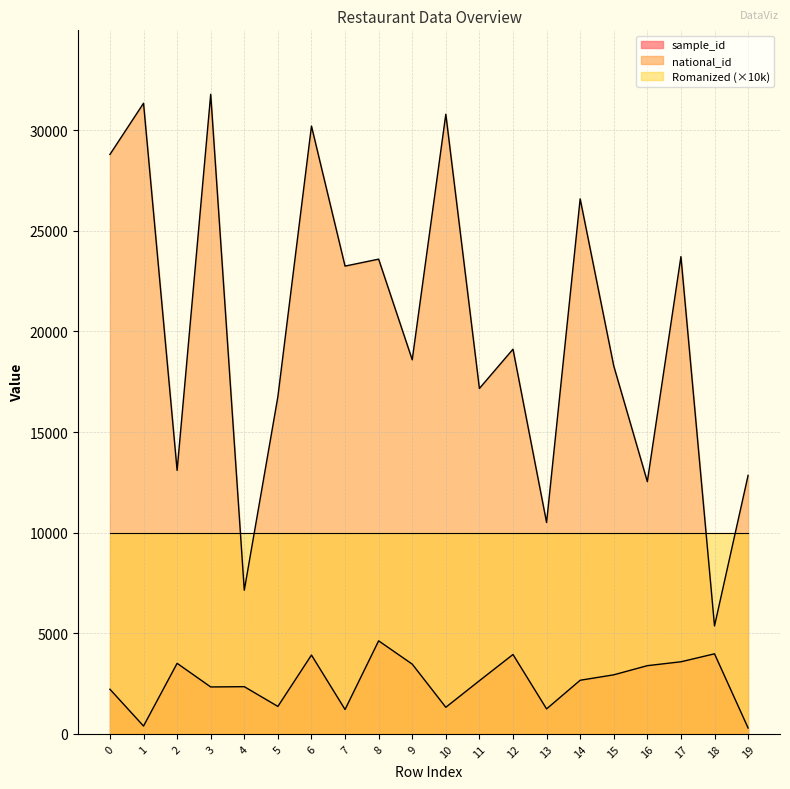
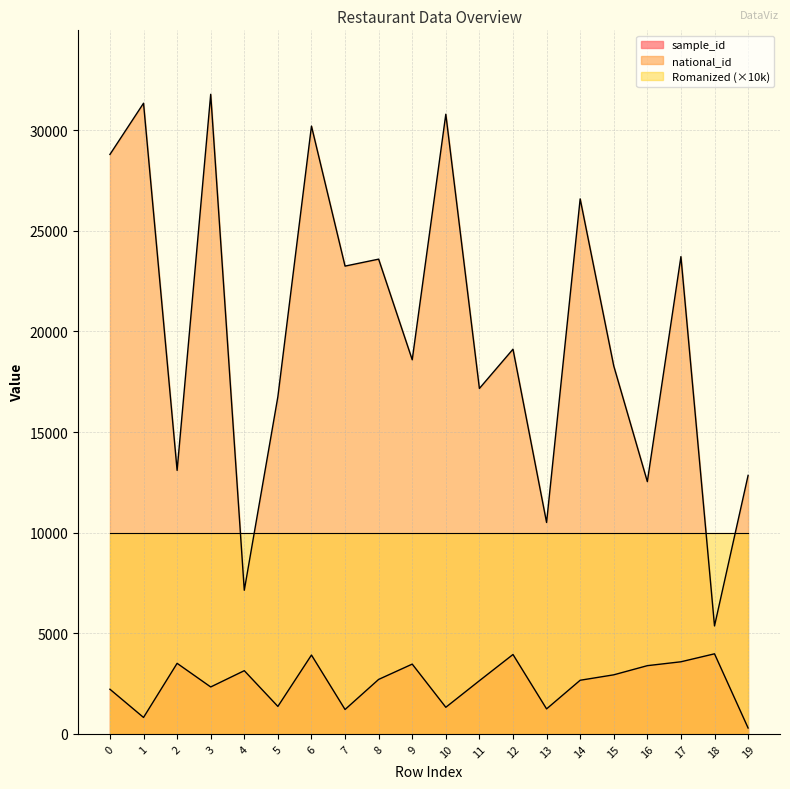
  {
    "sample_id": {
      "0": 2200,
-     "1": 400,
+     "1": 800,
      "2": 3500,
      "3": 2300,
-     "4": 2300,
+     "4": 3100,
      "5": 1400,
      "6": 3900,
      "7": 1200,
-     "8": 4600,
+     "8": 2700,
      "9": 3500,
      "10": 1300,
      "11": 2600,
      "12": 3900,
      "13": 1200,
      "14": 2700,
      "15": 2900,
      "16": 3400,
      "17": 3600,
      "18": 4000,
      "19": 300
    }
  }
